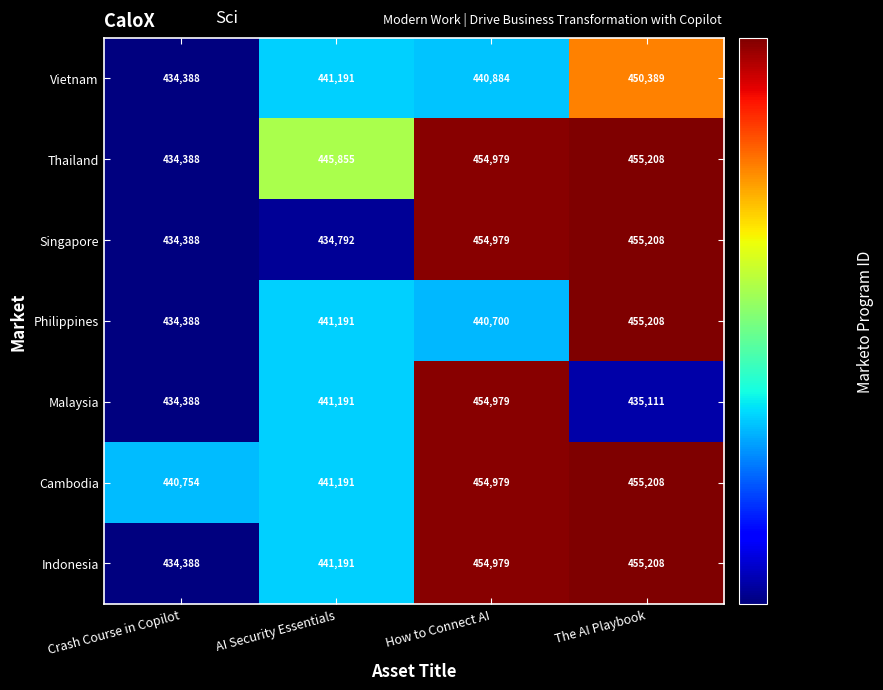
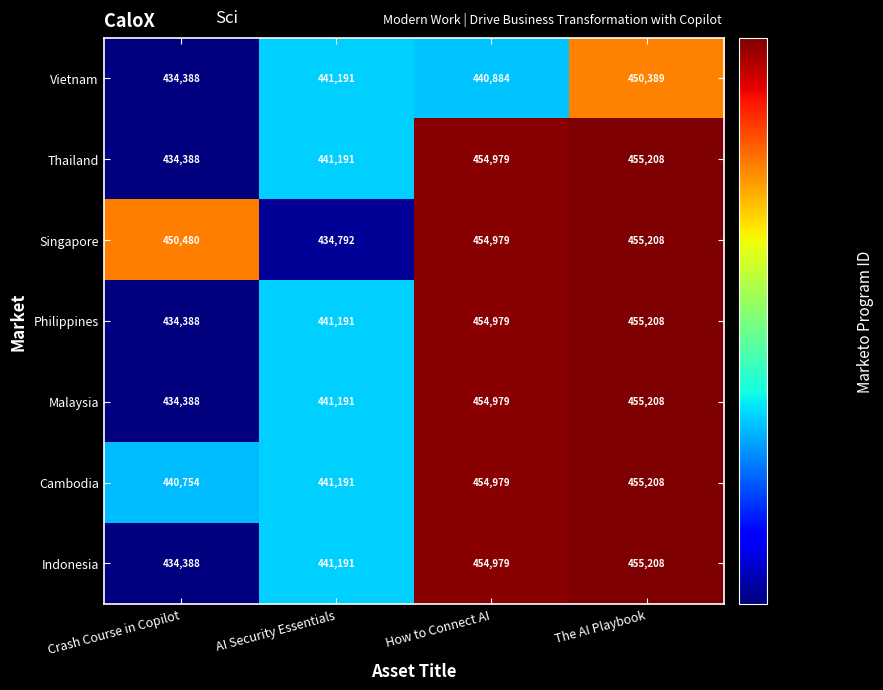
  {
    "Vietnam": {
      "Crash Course in Copilot": "434,388",
      "AI Security Essentials": "441,191",
      "How to Connect AI": "440,884",
      "The AI Playbook": "450,389"
    },
    "Thailand": {
      "Crash Course in Copilot": "434,388",
-     "AI Security Essentials": "445,855",
+     "AI Security Essentials": "441,191",
      "How to Connect AI": "454,979",
      "The AI Playbook": "455,208"
    },
    "Singapore": {
-     "Crash Course in Copilot": "434,388",
+     "Crash Course in Copilot": "450,480",
      "AI Security Essentials": "434,792",
      "How to Connect AI": "454,979",
      "The AI Playbook": "455,208"
    },
    "Philippines": {
      "Crash Course in Copilot": "434,388",
      "AI Security Essentials": "441,191",
-     "How to Connect AI": "440,700",
+     "How to Connect AI": "454,979",
      "The AI Playbook": "455,208"
    },
    "Malaysia": {
      "Crash Course in Copilot": "434,388",
      "AI Security Essentials": "441,191",
      "How to Connect AI": "454,979",
-     "The AI Playbook": "435,111"
+     "The AI Playbook": "455,208"
    },
    "Cambodia": {
      "Crash Course in Copilot": "440,754",
      "AI Security Essentials": "441,191",
      "How to Connect AI": "454,979",
      "The AI Playbook": "455,208"
    },
    "Indonesia": {
      "Crash Course in Copilot": "434,388",
      "AI Security Essentials": "441,191",
      "How to Connect AI": "454,979",
      "The AI Playbook": "455,208"
    }
  }
